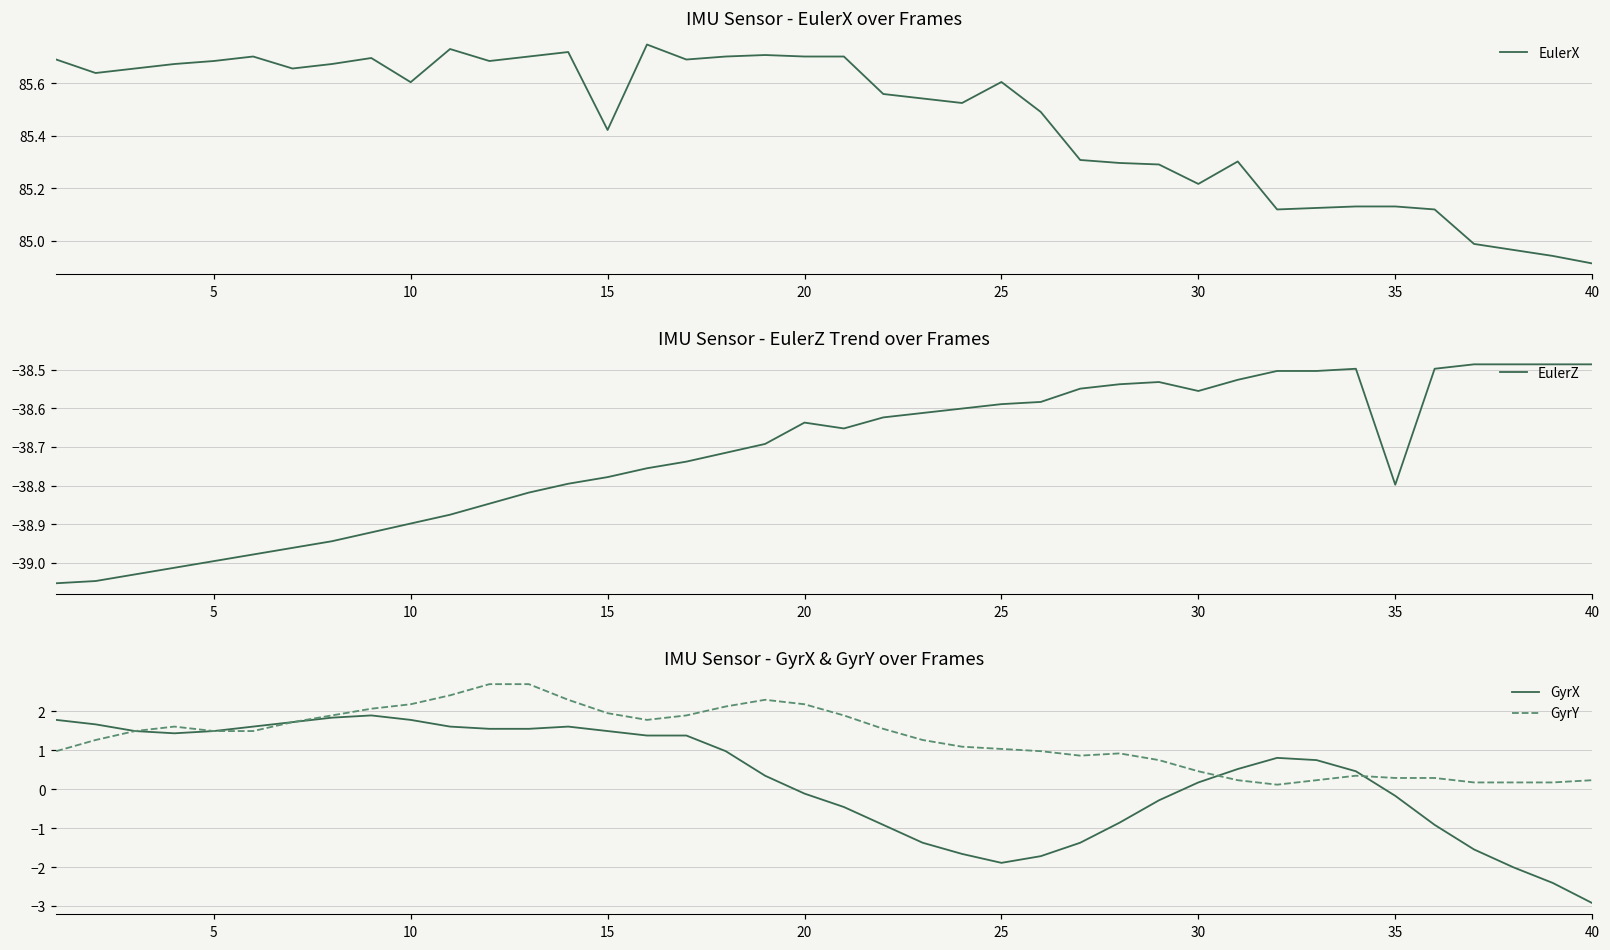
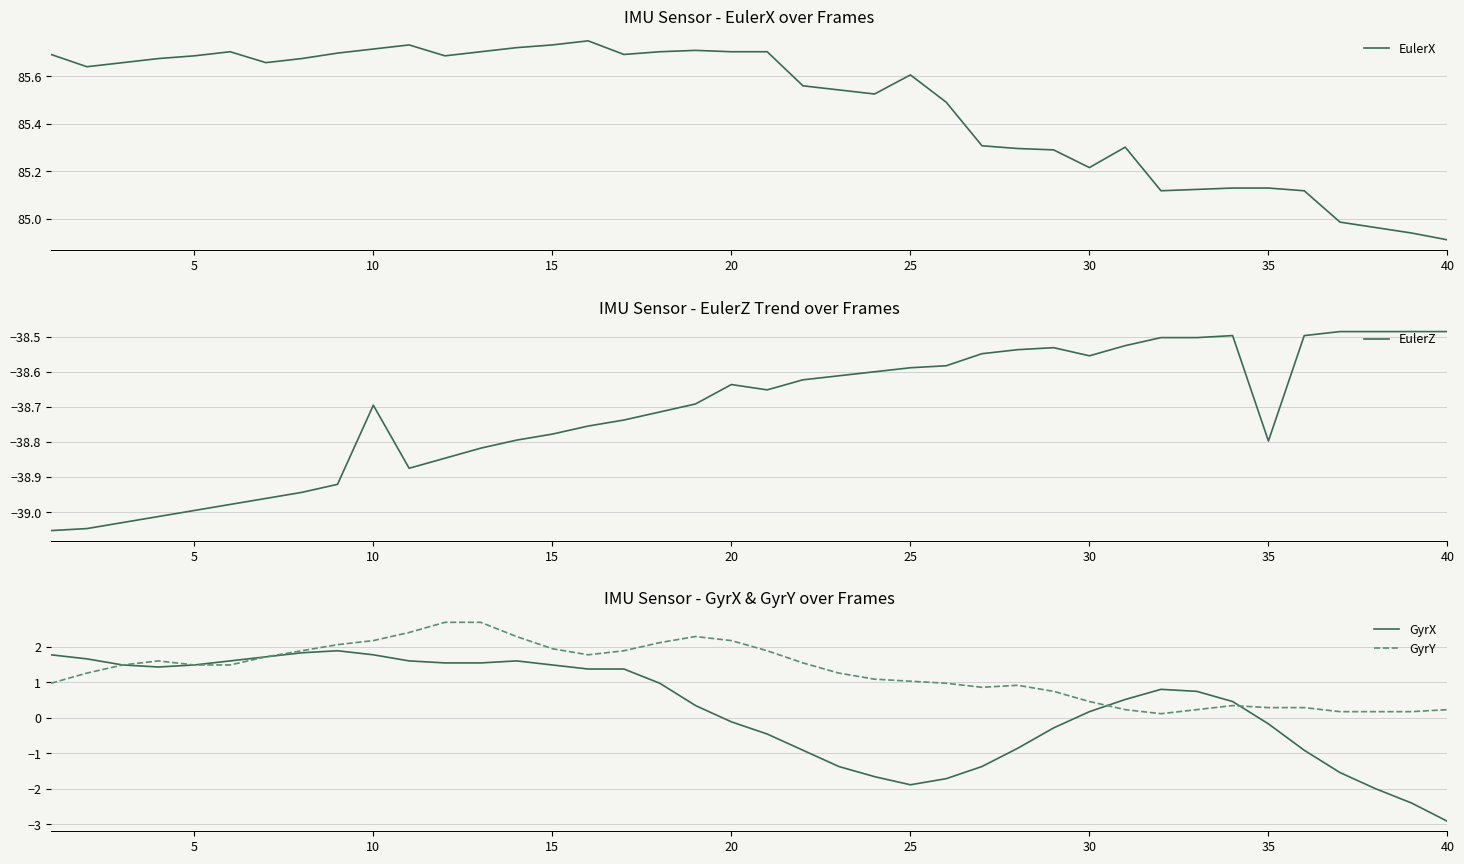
  {
    "IMU Sensor - EulerX over Frames": {
      "5": 85.69,
-     "10": 85.61,
-     "15": 85.42,
+     "10": 85.71,
+     "15": 85.73,
      "20": 85.70,
      "25": 85.61,
      "30": 85.22,
      "35": 85.13,
      "40": 84.91
    },
    "IMU Sensor - EulerZ Trend over Frames": {
      "5": -39.00,
-     "10": -38.90,
+     "10": -38.70,
      "15": -38.78,
      "20": -38.64,
      "25": -38.59,
      "30": -38.55,
      "35": -38.80,
      "40": -38.49
    }
  }
